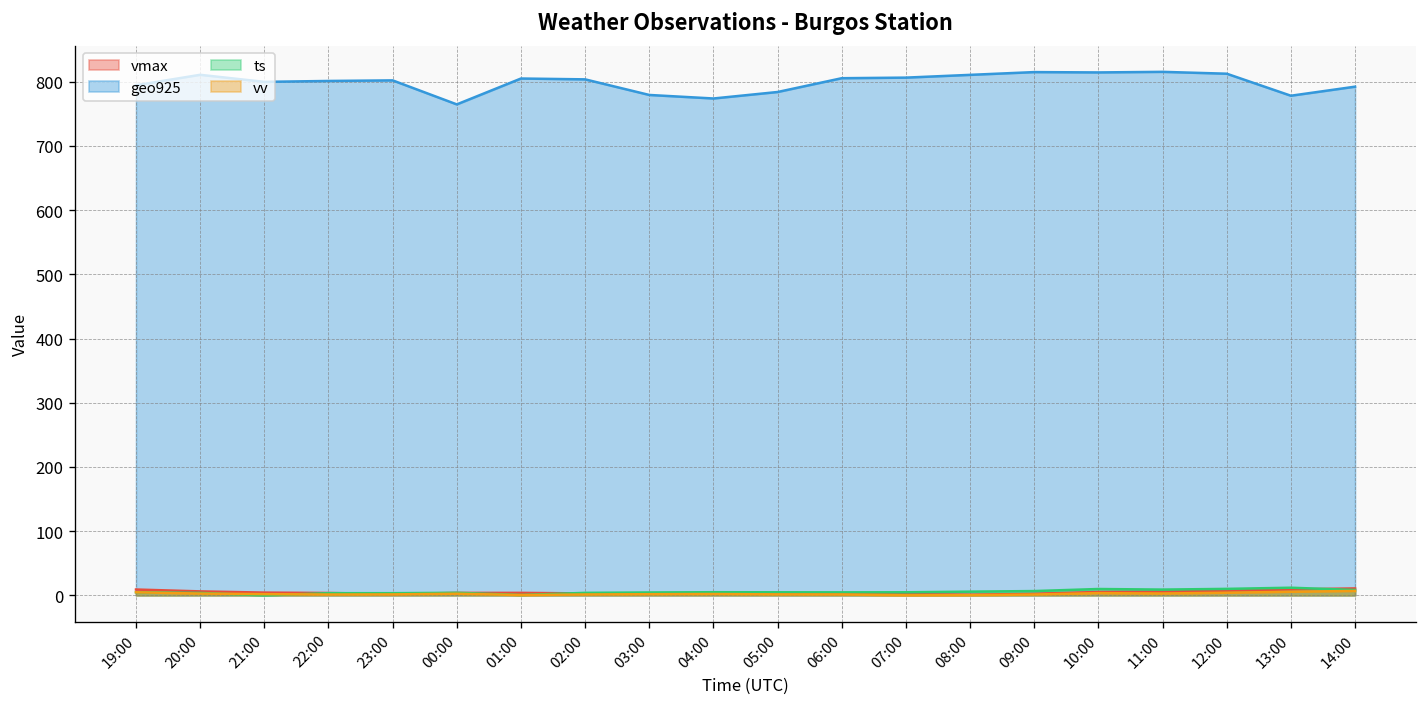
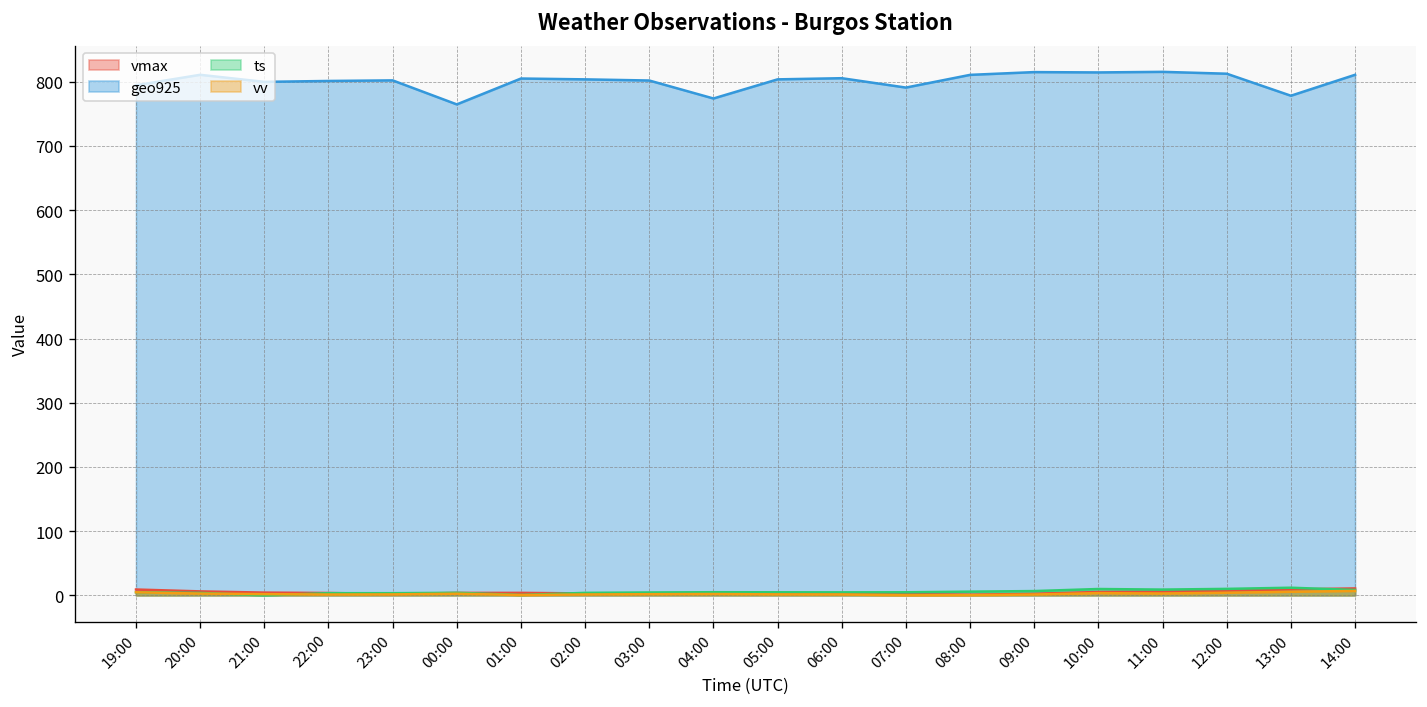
  {
    "geo925": {
      "22:00": 800,
      "23:00": 800,
      "00:00": 760,
      "01:00": 810,
      "02:00": 800,
-     "03:00": 780,
+     "03:00": 800,
      "04:00": 770,
-     "05:00": 780,
+     "05:00": 800,
      "06:00": 810,
-     "07:00": 810,
+     "07:00": 790,
      "08:00": 810,
      "09:00": 820,
      "10:00": 810,
      "11:00": 820,
      "12:00": 810,
      "13:00": 780,
-     "14:00": 790
+     "14:00": 810
    }
  }
